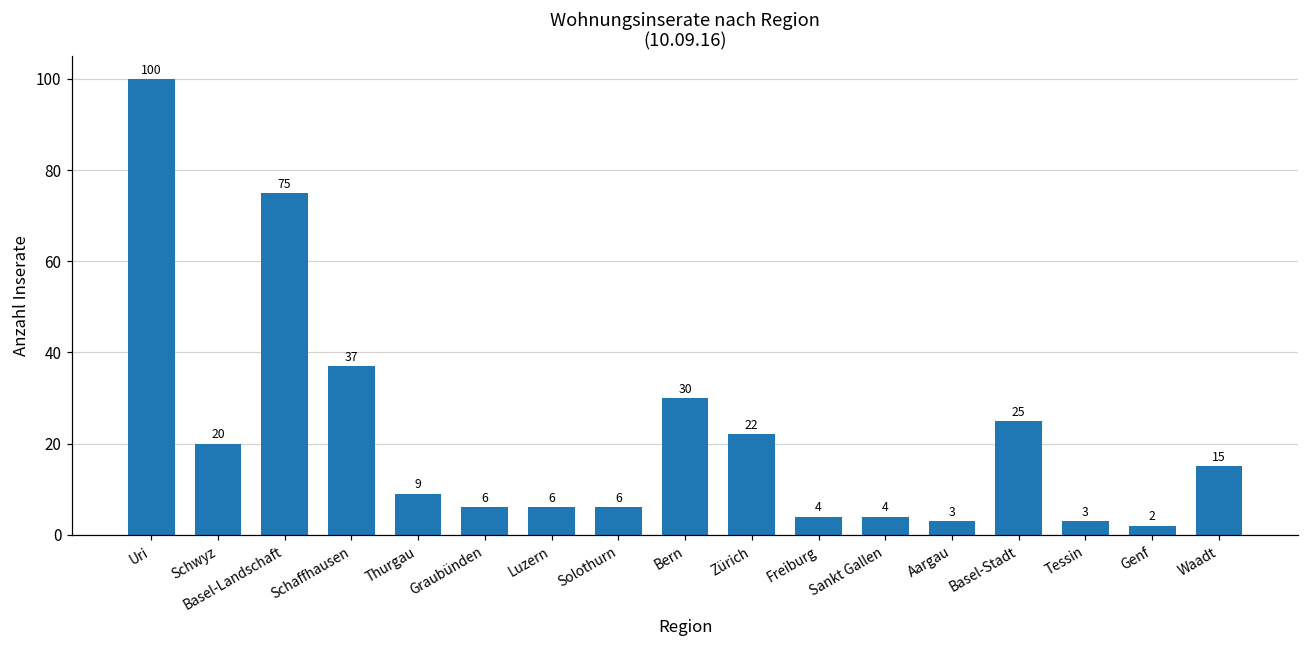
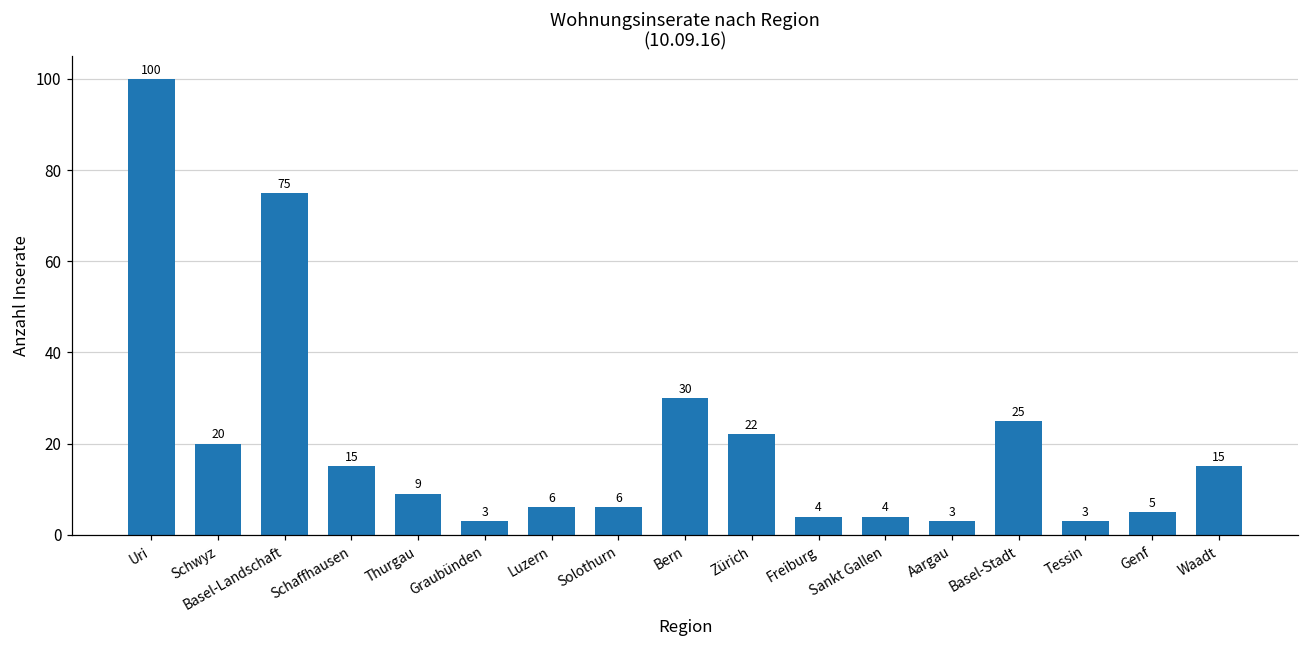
  {
    "Uri": 100,
    "Schwyz": 20,
    "Basel-Landschaft": 75,
-   "Schaffhausen": 37,
+   "Schaffhausen": 15,
    "Thurgau": 9,
-   "Graubünden": 6,
+   "Graubünden": 3,
    "Luzern": 6,
    "Solothurn": 6,
    "Bern": 30,
    "Zürich": 22,
    "Freiburg": 4,
    "Sankt Gallen": 4,
    "Aargau": 3,
    "Basel-Stadt": 25,
    "Tessin": 3,
-   "Genf": 2,
+   "Genf": 5,
    "Waadt": 15
  }
